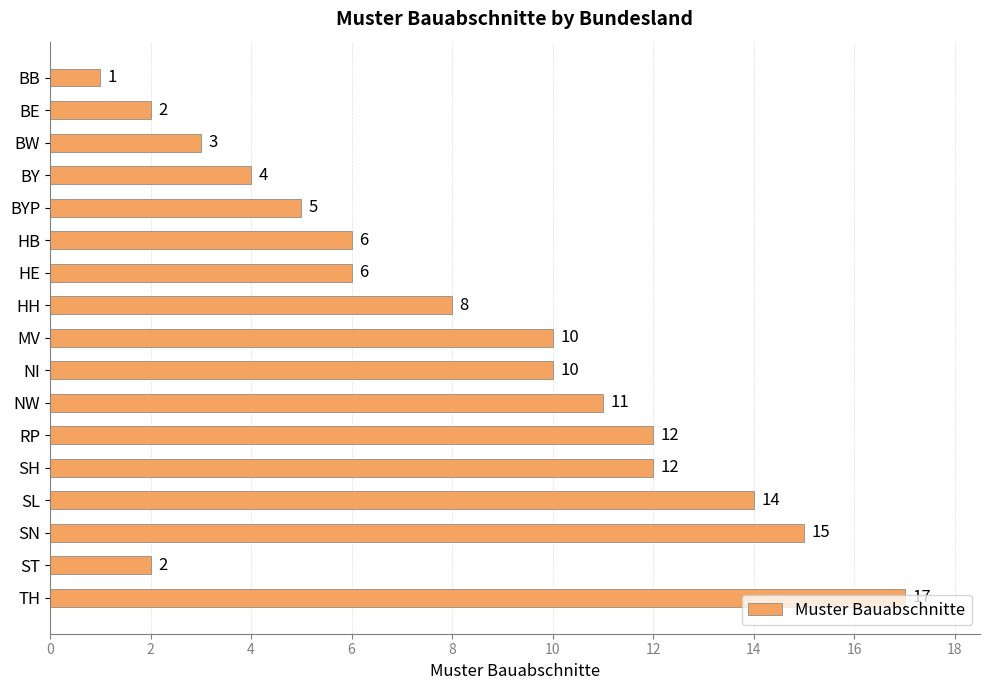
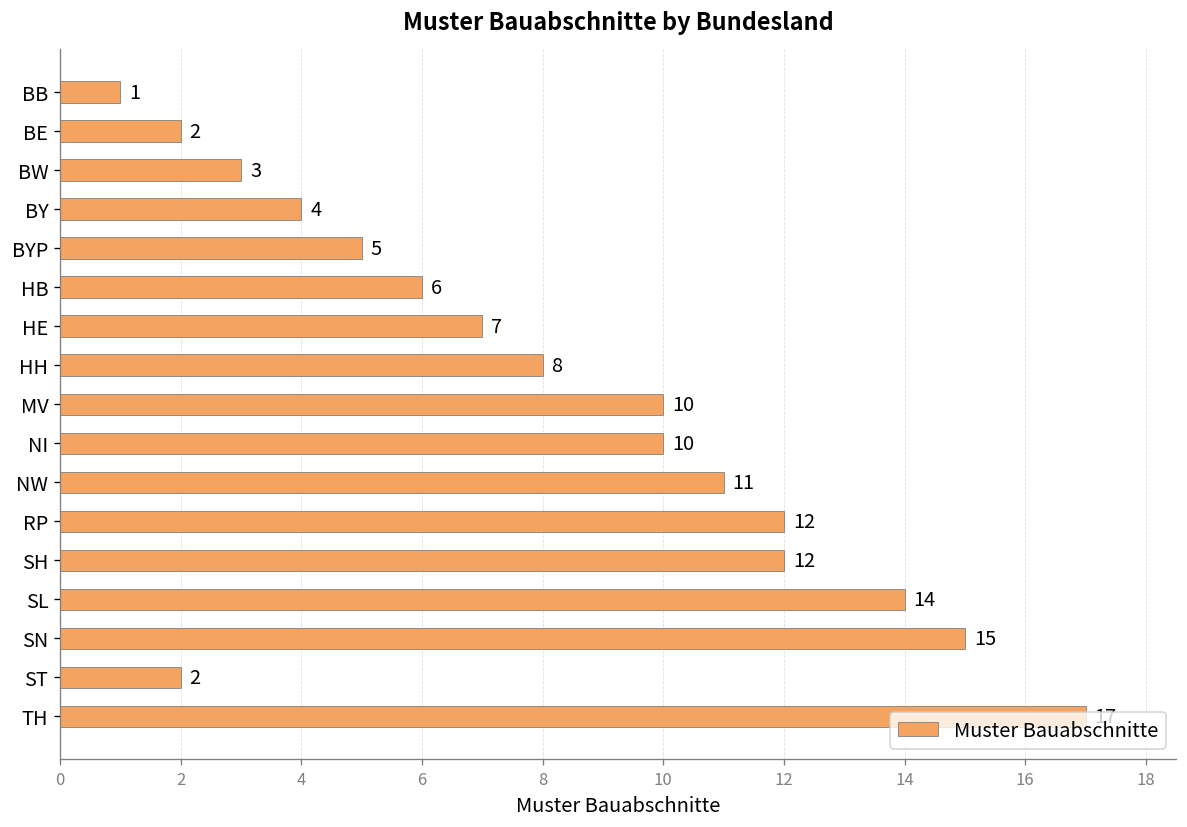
  {
    "BB": 1,
    "BE": 2,
    "BW": 3,
    "BY": 4,
    "BYP": 5,
    "HB": 6,
-   "HE": 6,
+   "HE": 7,
    "HH": 8,
    "MV": 10,
    "NI": 10,
    "NW": 11,
    "RP": 12,
    "SH": 12,
    "SL": 14,
    "SN": 15,
    "ST": 2
  }
